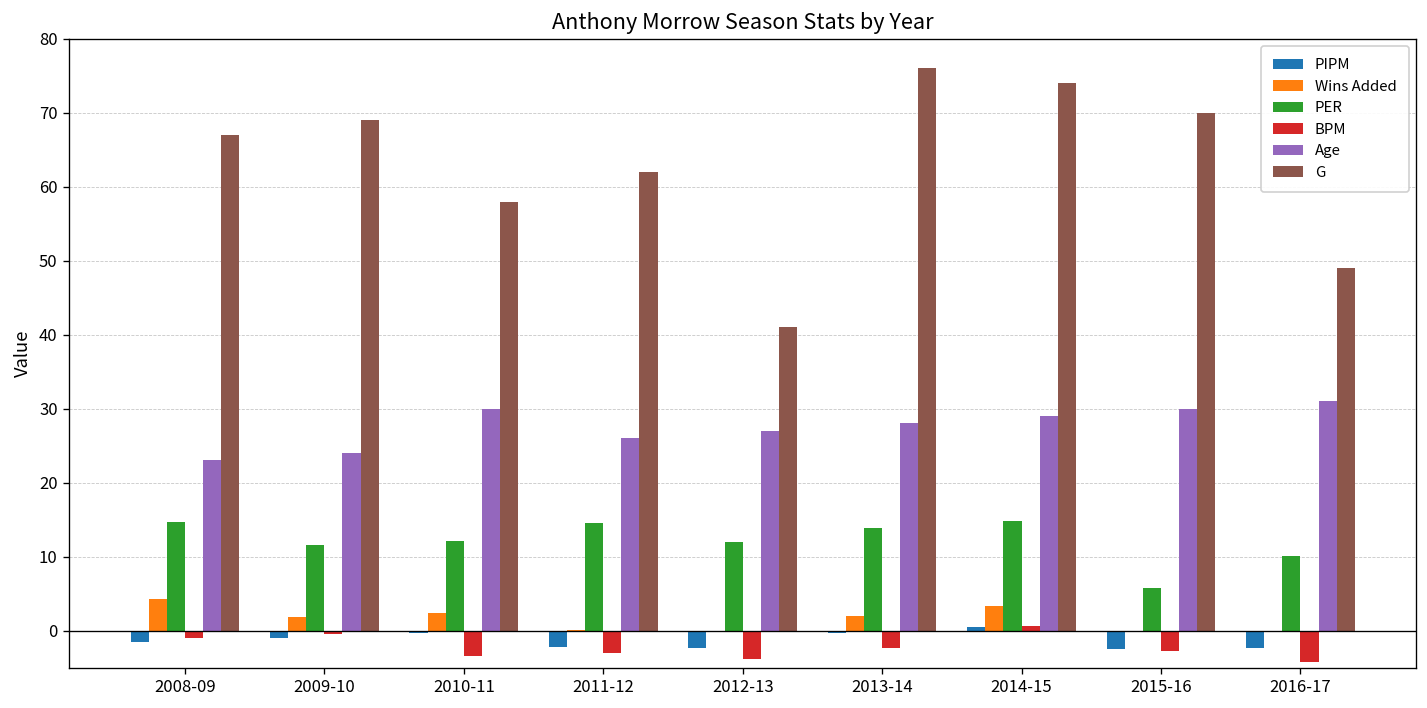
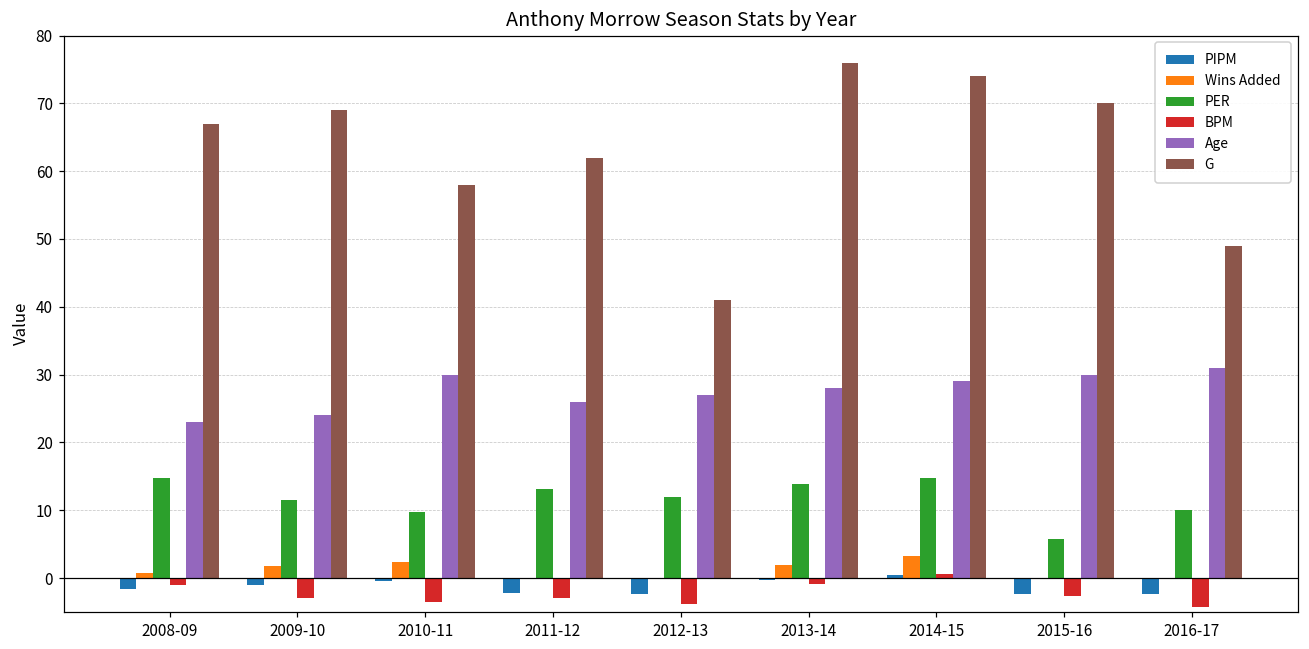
  {
    "PIPM": {
      "2008-09": -2,
      "2009-10": -1,
      "2011-12": -2,
      "2012-13": -2,
      "2014-15": 0,
      "2015-16": -2,
      "2016-17": -2
    },
    "Wins Added": {
-     "2008-09": 4,
+     "2008-09": 1,
      "2009-10": 2,
      "2010-11": 2,
      "2013-14": 2,
      "2014-15": 3
    },
    "PER": {
      "2008-09": 15,
      "2009-10": 12,
-     "2010-11": 12,
-     "2011-12": 15,
+     "2010-11": 10,
+     "2011-12": 13,
      "2012-13": 12,
      "2013-14": 14,
      "2014-15": 15,
      "2015-16": 6,
      "2016-17": 10
    },
    "BPM": {
      "2008-09": -1,
-     "2009-10": -1,
+     "2009-10": -3,
      "2010-11": -4,
      "2011-12": -3,
      "2012-13": -4,
-     "2013-14": -2,
+     "2013-14": -1,
      "2014-15": 1,
      "2015-16": -3,
      "2016-17": -4
    },
    "Age": {
      "2008-09": 23,
      "2009-10": 24,
      "2010-11": 30,
      "2011-12": 26,
      "2012-13": 27,
      "2013-14": 28,
      "2014-15": 29,
      "2015-16": 30,
      "2016-17": 31
    },
    "G": {
      "2008-09": 67,
      "2009-10": 69,
      "2010-11": 58,
      "2011-12": 62,
      "2012-13": 41,
      "2013-14": 76,
      "2014-15": 74,
      "2015-16": 70,
      "2016-17": 49
    }
  }
